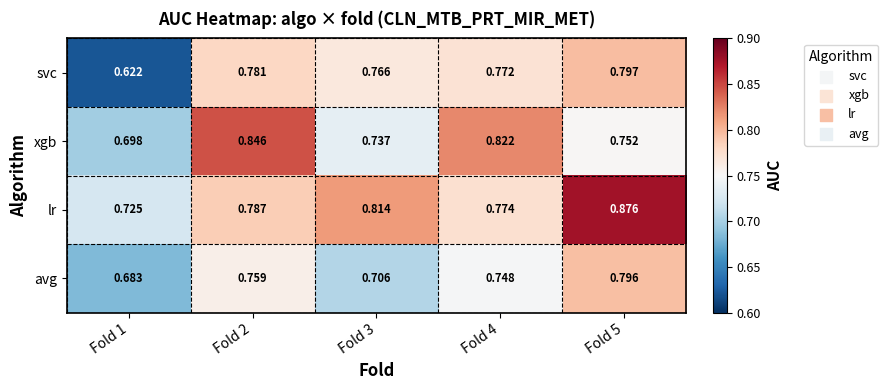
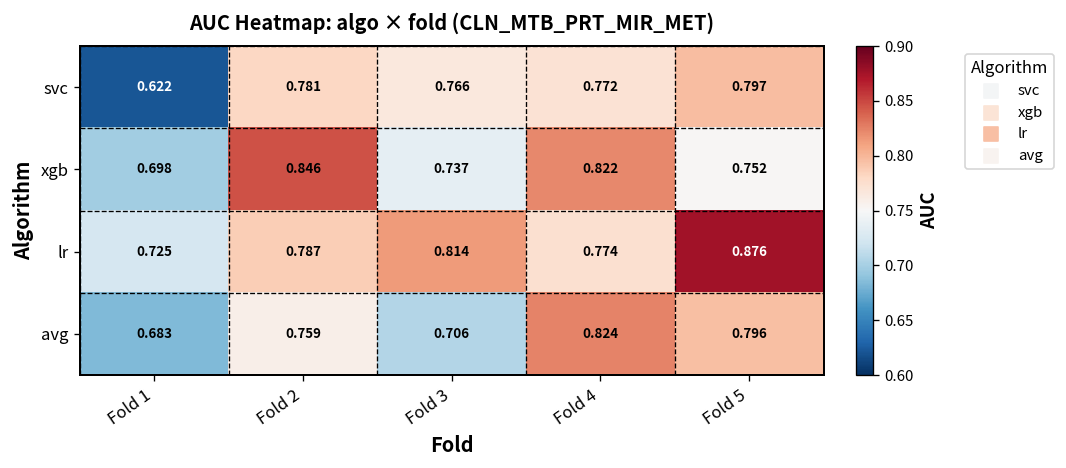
  {
    "svc": {
      "Fold 1": 0.622,
      "Fold 2": 0.781,
      "Fold 3": 0.766,
      "Fold 4": 0.772,
      "Fold 5": 0.797
    },
    "xgb": {
      "Fold 1": 0.698,
      "Fold 2": 0.846,
      "Fold 3": 0.737,
      "Fold 4": 0.822,
      "Fold 5": 0.752
    },
    "lr": {
      "Fold 1": 0.725,
      "Fold 2": 0.787,
      "Fold 3": 0.814,
      "Fold 4": 0.774,
      "Fold 5": 0.876
    },
    "avg": {
      "Fold 1": 0.683,
      "Fold 2": 0.759,
      "Fold 3": 0.706,
-     "Fold 4": 0.748,
+     "Fold 4": 0.824,
      "Fold 5": 0.796
    }
  }
